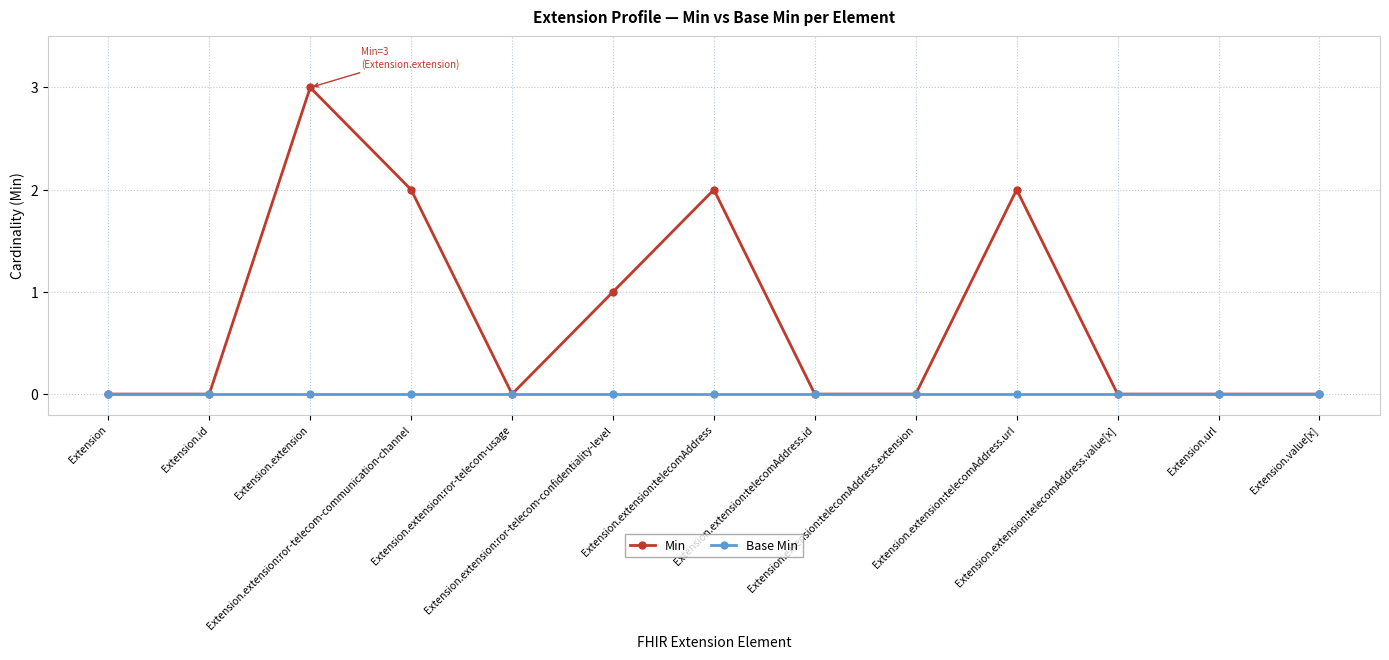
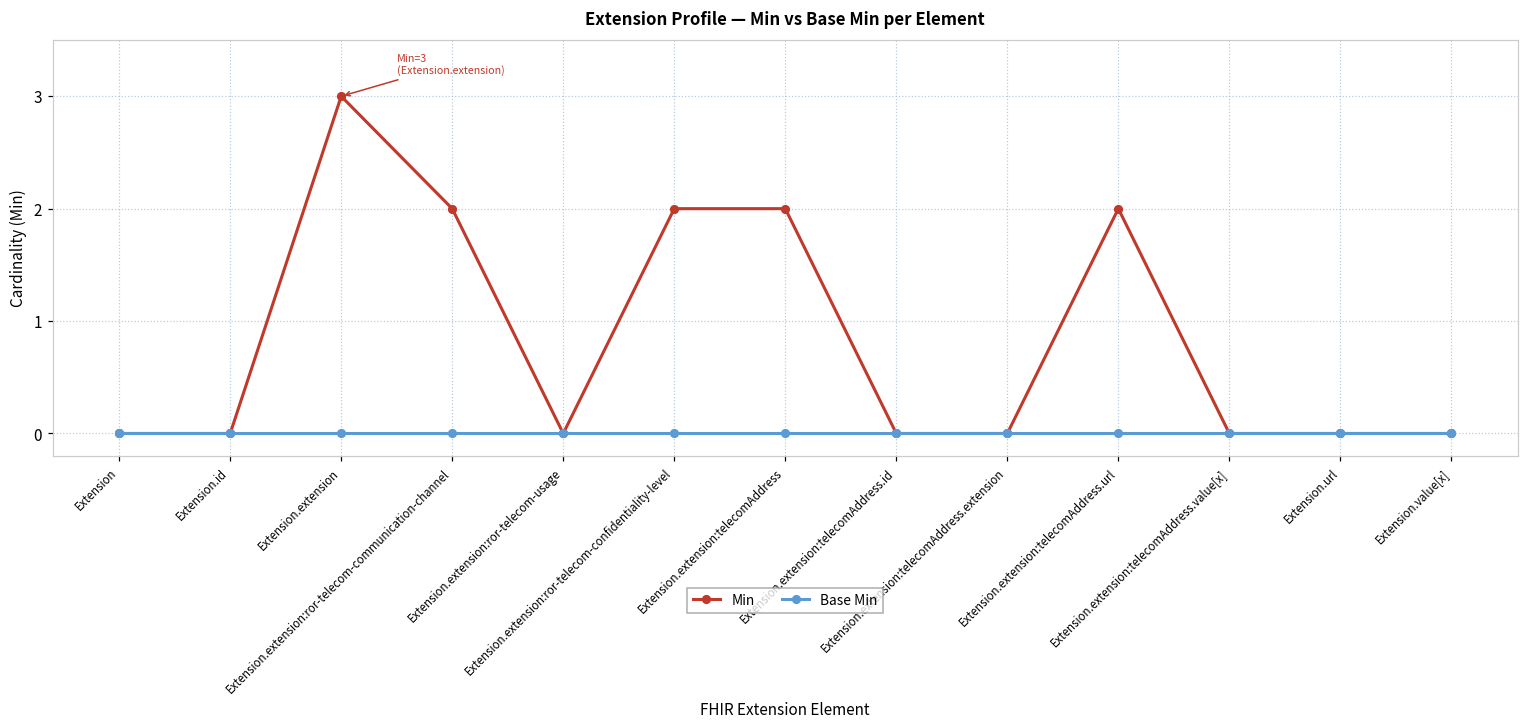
  {
    "Min": {
      "Extension.extension:ror-telecom-communication-channel": 2,
-     "Extension.extension:ror-telecom-confidentiality-level": 1,
+     "Extension.extension:ror-telecom-confidentiality-level": 2,
      "Extension.extension:telecomAddress": 2,
      "Extension.extension:telecomAddress.url": 2
    },
    "Base Min": {
      "Extension.extension": 0,
      "Extension.extension:ror-telecom-communication-channel": 0,
      "Extension.extension:ror-telecom-confidentiality-level": 0,
      "Extension.extension:telecomAddress": 0,
      "Extension.extension:telecomAddress.url": 0
    }
  }
